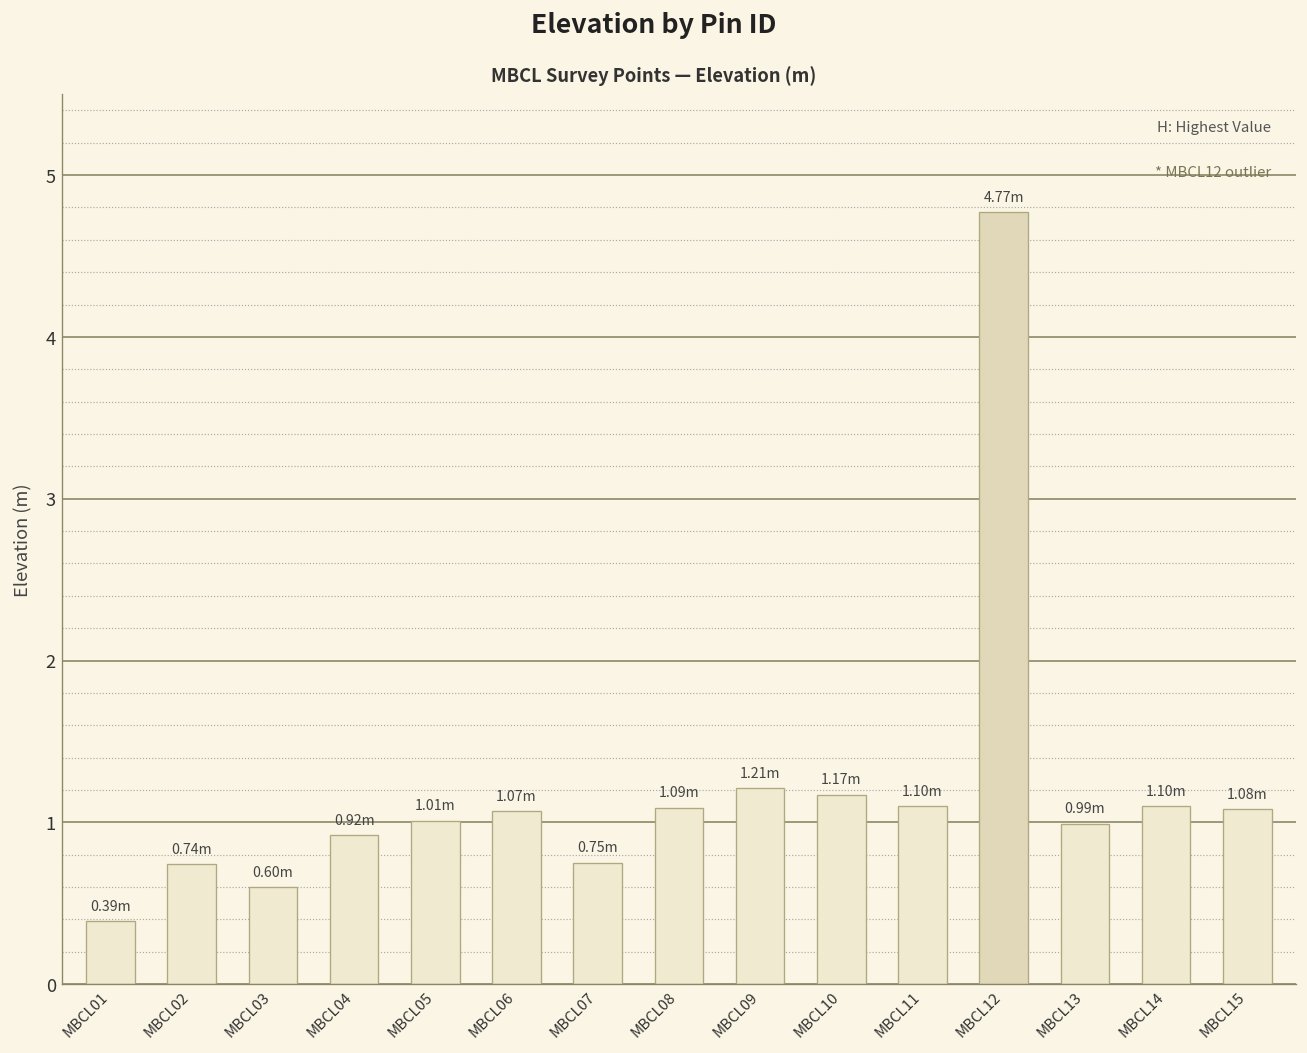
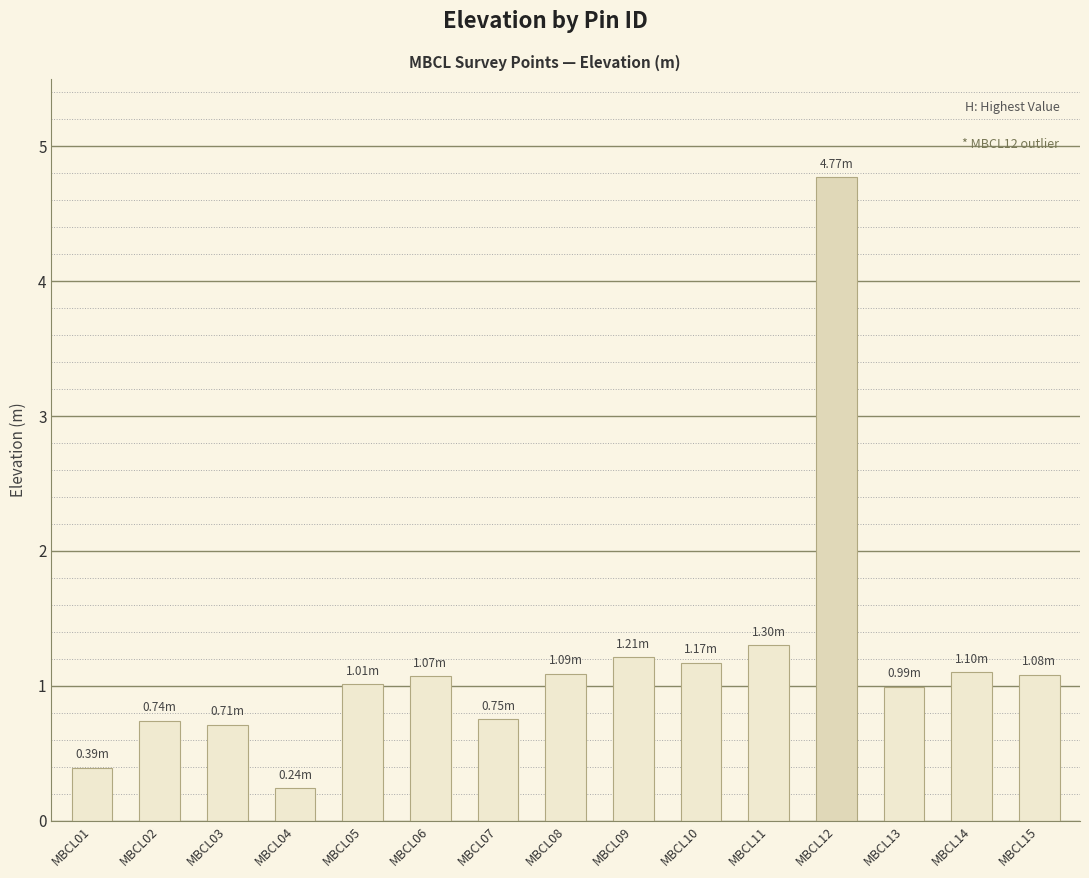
  {
    "MBCL01": "0.39m",
    "MBCL02": "0.74m",
-   "MBCL03": "0.60m",
-   "MBCL04": "0.92m",
+   "MBCL03": "0.71m",
+   "MBCL04": "0.24m",
    "MBCL05": "1.01m",
    "MBCL06": "1.07m",
    "MBCL07": "0.75m",
    "MBCL08": "1.09m",
    "MBCL09": "1.21m",
    "MBCL10": "1.17m",
-   "MBCL11": "1.10m",
+   "MBCL11": "1.30m",
    "MBCL12": "4.77m",
    "MBCL13": "0.99m",
    "MBCL14": "1.10m",
    "MBCL15": "1.08m"
  }
